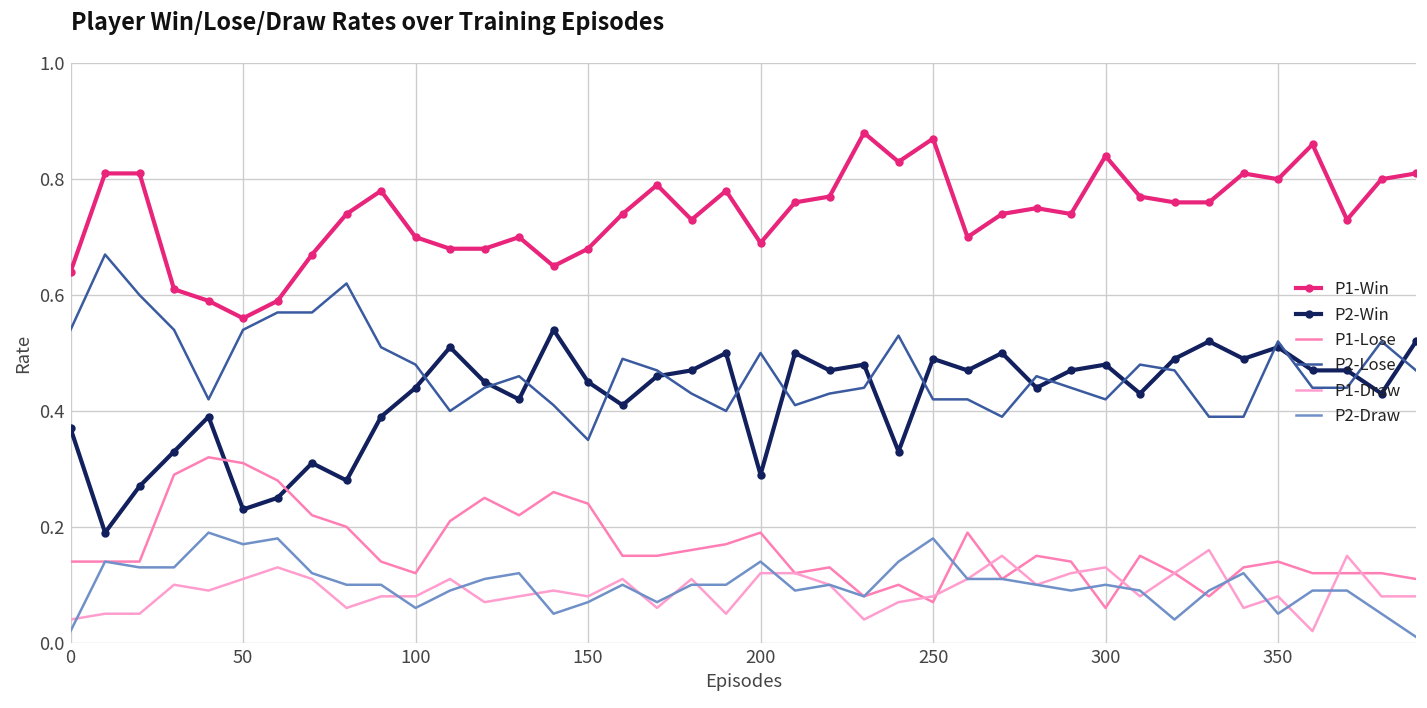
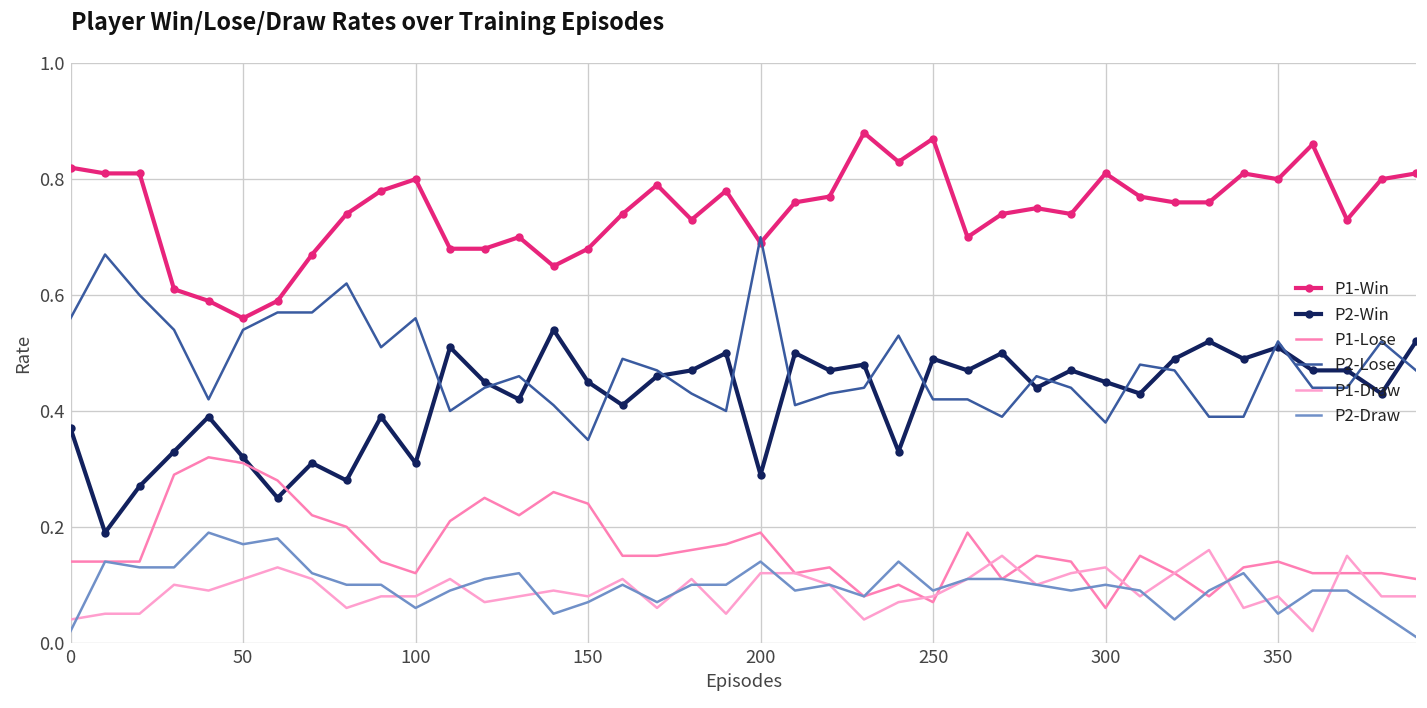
  {
    "P1-Win": {
-     "0": 0.64,
+     "0": 0.82,
      "50": 0.56,
-     "100": 0.7,
+     "100": 0.8,
      "150": 0.68,
      "200": 0.69,
      "250": 0.87,
-     "300": 0.84,
+     "300": 0.81,
      "350": 0.80
    },
    "P2-Win": {
      "0": 0.37,
-     "50": 0.23,
-     "100": 0.44,
+     "50": 0.32,
+     "100": 0.31,
      "150": 0.45,
      "200": 0.29,
      "250": 0.49,
-     "300": 0.48,
+     "300": 0.45,
      "350": 0.51
    },
    "P2-Lose": {
-     "0": 0.54,
+     "0": 0.56,
      "50": 0.54,
-     "100": 0.48,
+     "100": 0.56,
      "150": 0.35,
-     "200": 0.5,
+     "200": 0.7,
      "250": 0.42,
-     "300": 0.42,
+     "300": 0.38,
      "350": 0.52
    },
    "P2-Draw": {
      "0": 0.02,
      "50": 0.17,
      "100": 0.06,
      "150": 0.07,
      "200": 0.14,
-     "250": 0.18,
+     "250": 0.09,
      "300": 0.10,
      "350": 0.05
    }
  }
